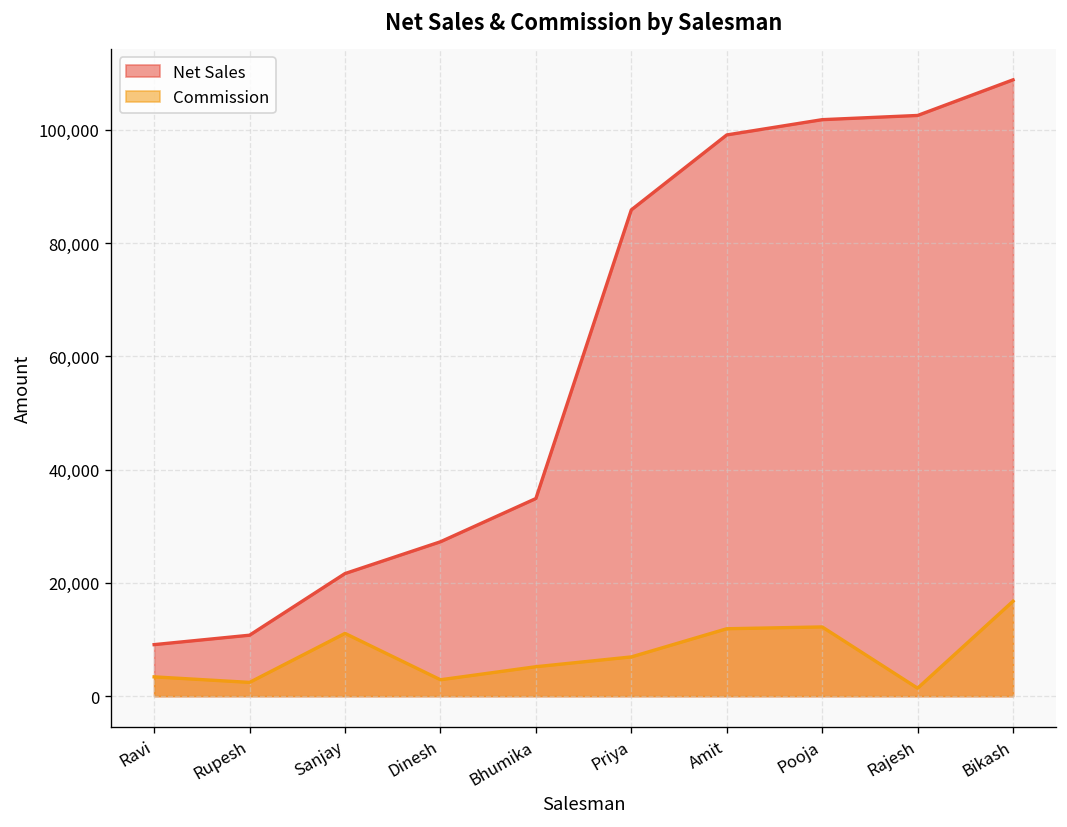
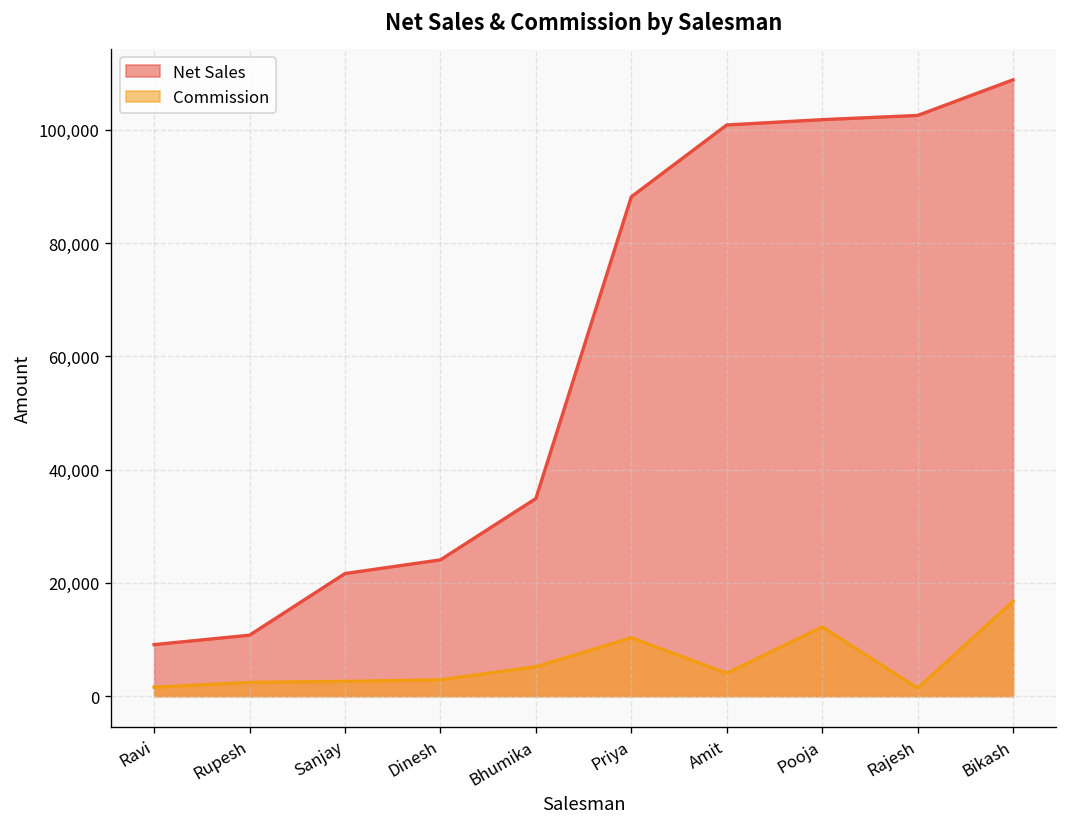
  {
    "Net Sales": {
      "Ravi": "9,000",
      "Rupesh": "11,000",
      "Sanjay": "22,000",
-     "Dinesh": "27,000",
+     "Dinesh": "24,000",
      "Bhumika": "35,000",
-     "Priya": "86,000",
-     "Amit": "99,000",
+     "Priya": "88,000",
+     "Amit": "101,000",
      "Pooja": "102,000",
      "Rajesh": "103,000",
      "Bikash": "109,000"
    },
    "Commission": {
-     "Ravi": "3,000",
+     "Ravi": "2,000",
      "Rupesh": "2,000",
-     "Sanjay": "11,000",
+     "Sanjay": "3,000",
      "Dinesh": "3,000",
      "Bhumika": "5,000",
-     "Priya": "7,000",
-     "Amit": "12,000",
+     "Priya": "10,000",
+     "Amit": "4,000",
      "Pooja": "12,000",
      "Rajesh": "1,000",
      "Bikash": "17,000"
    }
  }
